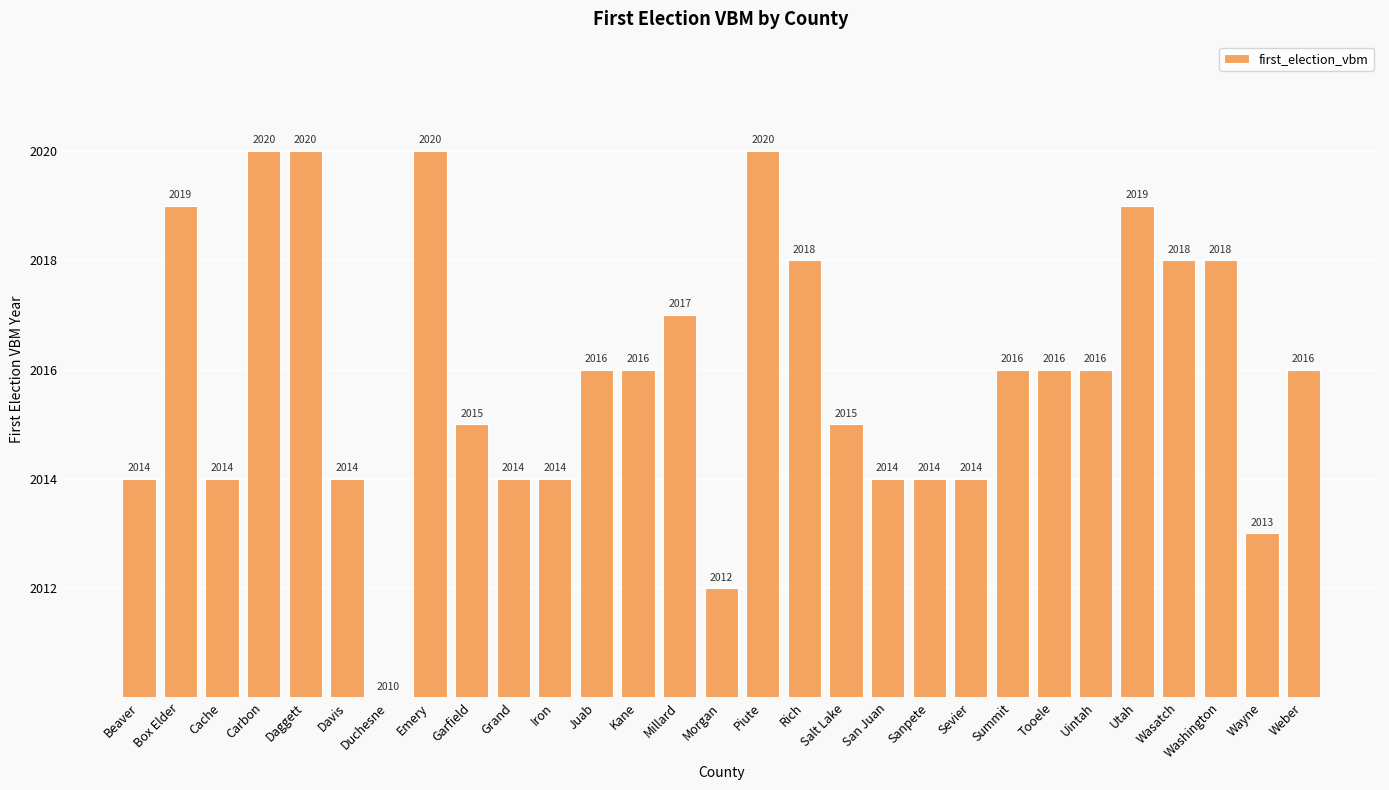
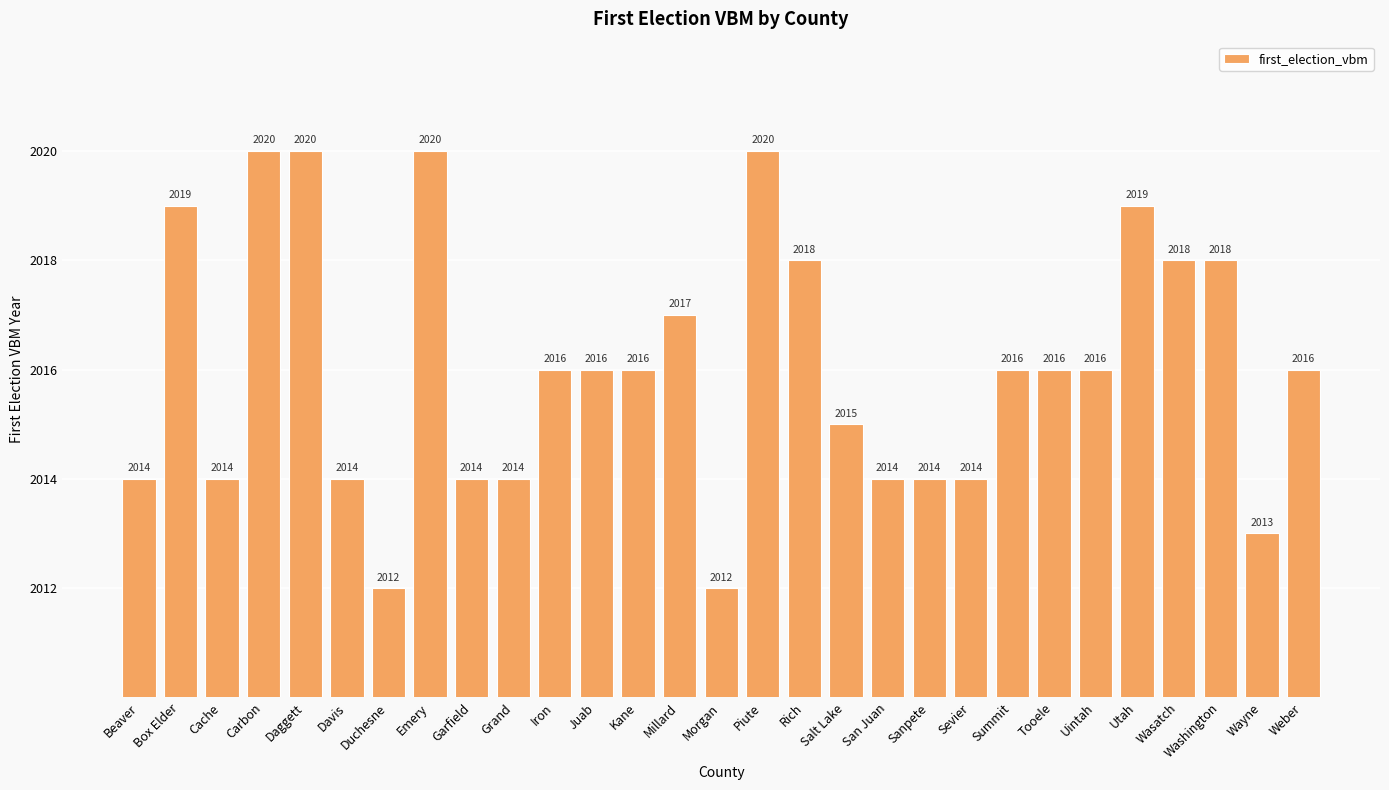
  {
    "Beaver": 2014,
    "Box Elder": 2019,
    "Cache": 2014,
    "Carbon": 2020,
    "Daggett": 2020,
    "Davis": 2014,
-   "Duchesne": 2010,
+   "Duchesne": 2012,
    "Emery": 2020,
-   "Garfield": 2015,
+   "Garfield": 2014,
    "Grand": 2014,
-   "Iron": 2014,
+   "Iron": 2016,
    "Juab": 2016,
    "Kane": 2016,
    "Millard": 2017,
    "Morgan": 2012,
    "Piute": 2020,
    "Rich": 2018,
    "Salt Lake": 2015,
    "San Juan": 2014,
    "Sanpete": 2014,
    "Sevier": 2014,
    "Summit": 2016,
    "Tooele": 2016,
    "Uintah": 2016,
    "Utah": 2019,
    "Wasatch": 2018,
    "Washington": 2018,
    "Wayne": 2013,
    "Weber": 2016
  }
